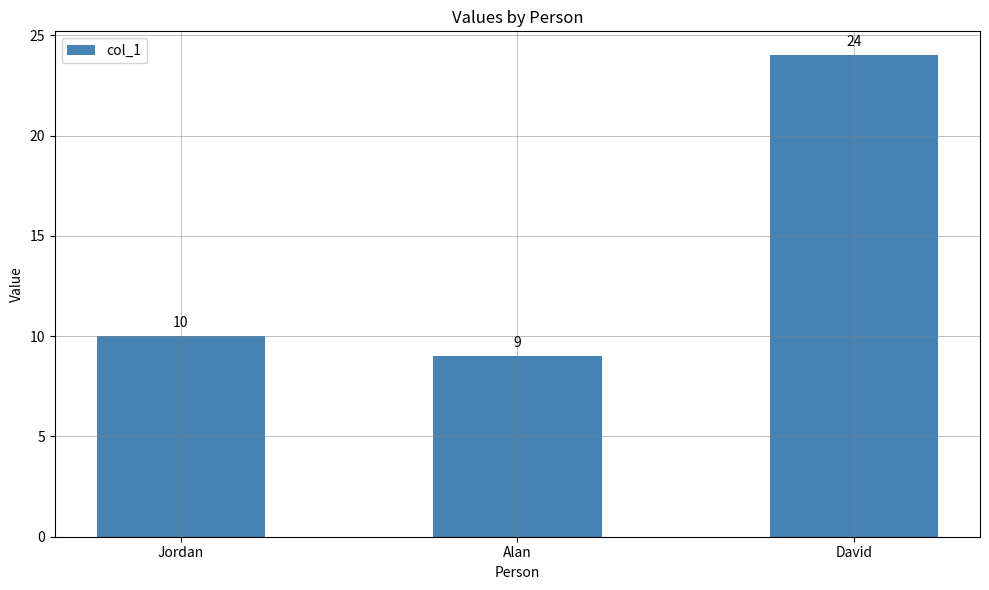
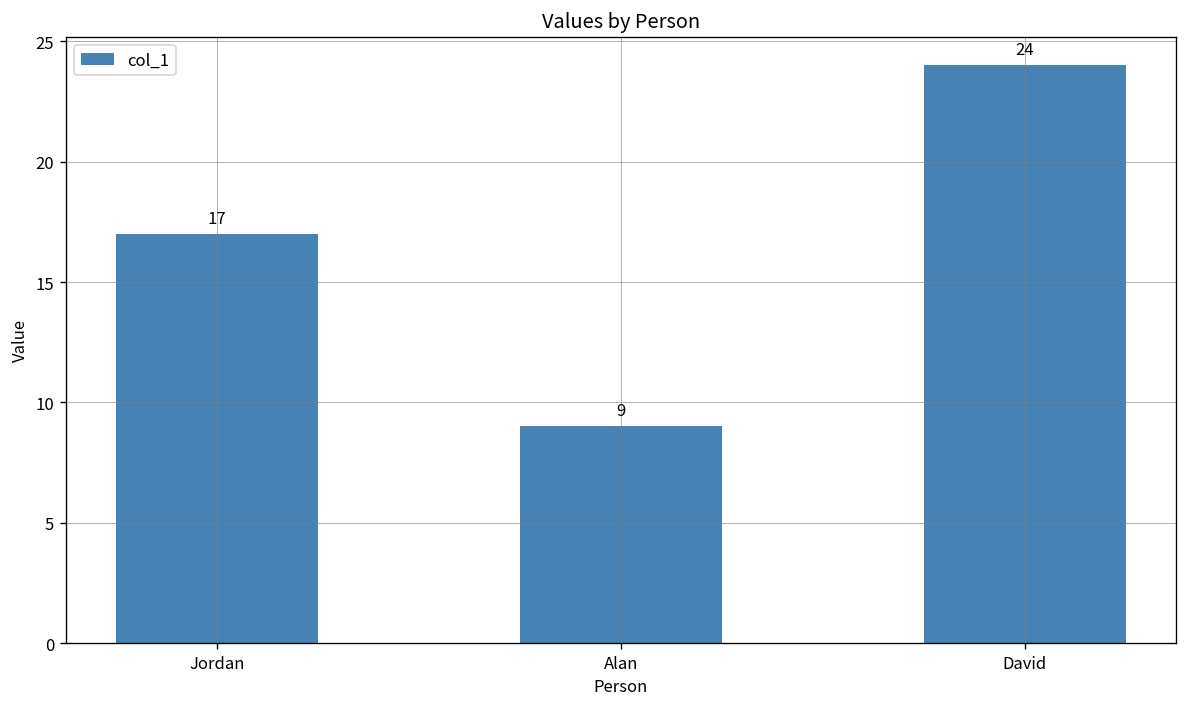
  {
-   "Jordan": 10,
+   "Jordan": 17,
    "Alan": 9,
    "David": 24
  }
